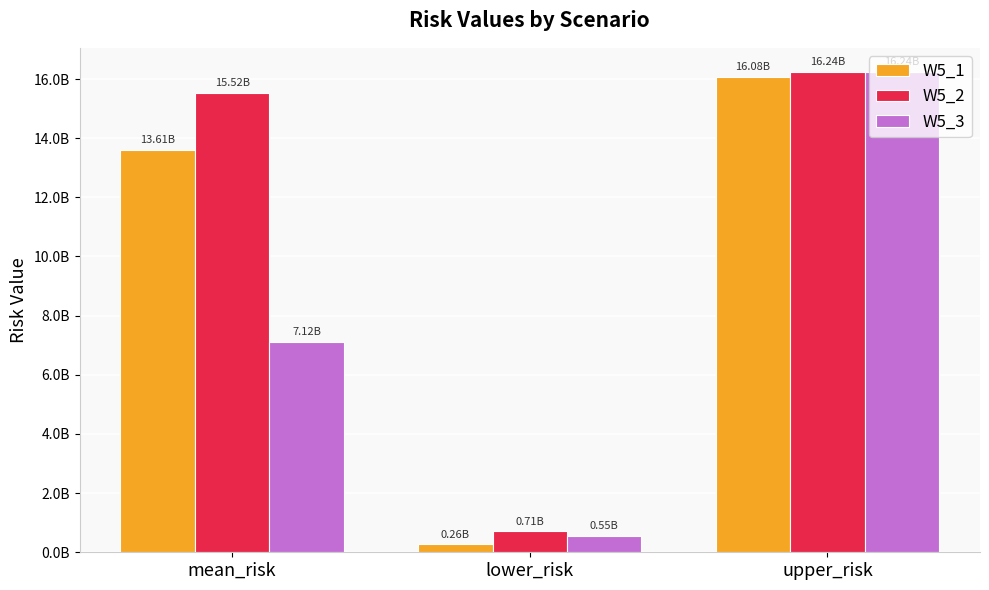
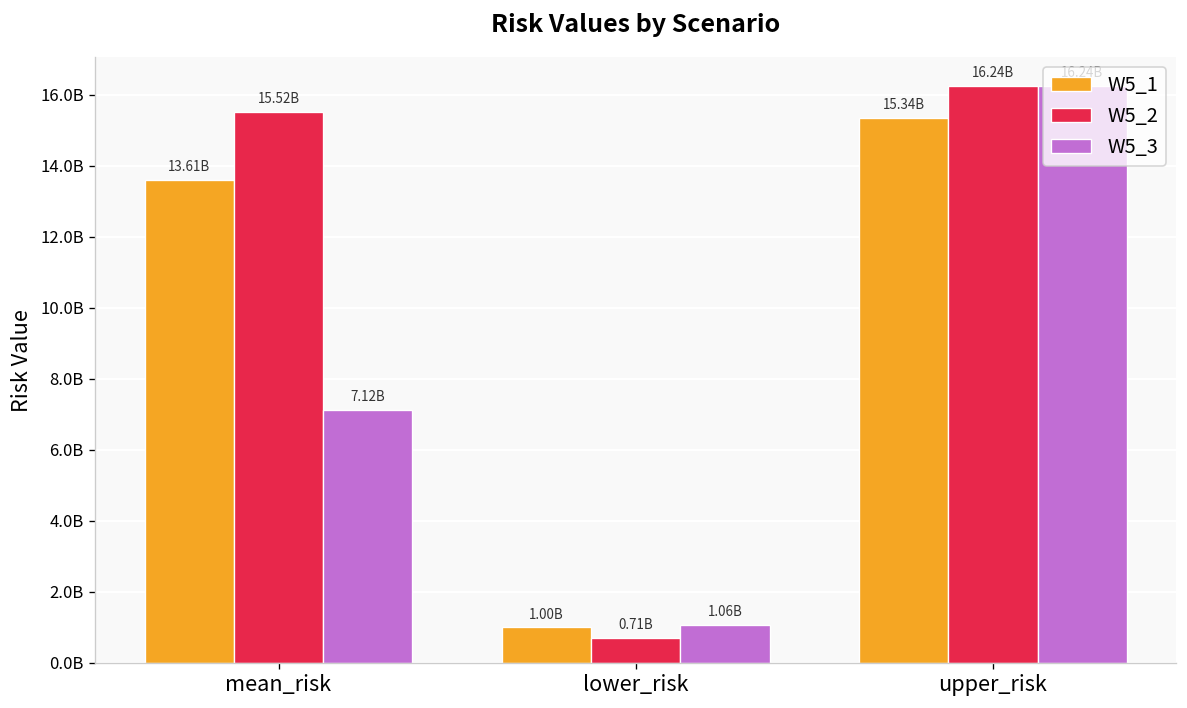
  {
    "W5_1": {
      "mean_risk": "13.61B",
-     "lower_risk": "0.26B",
-     "upper_risk": "16.08B"
+     "lower_risk": "1.00B",
+     "upper_risk": "15.34B"
    },
    "W5_2": {
      "mean_risk": "15.52B",
      "lower_risk": "0.71B",
      "upper_risk": "16.24B"
    },
    "W5_3": {
      "mean_risk": "7.12B",
-     "lower_risk": "0.55B"
+     "lower_risk": "1.06B"
    }
  }
